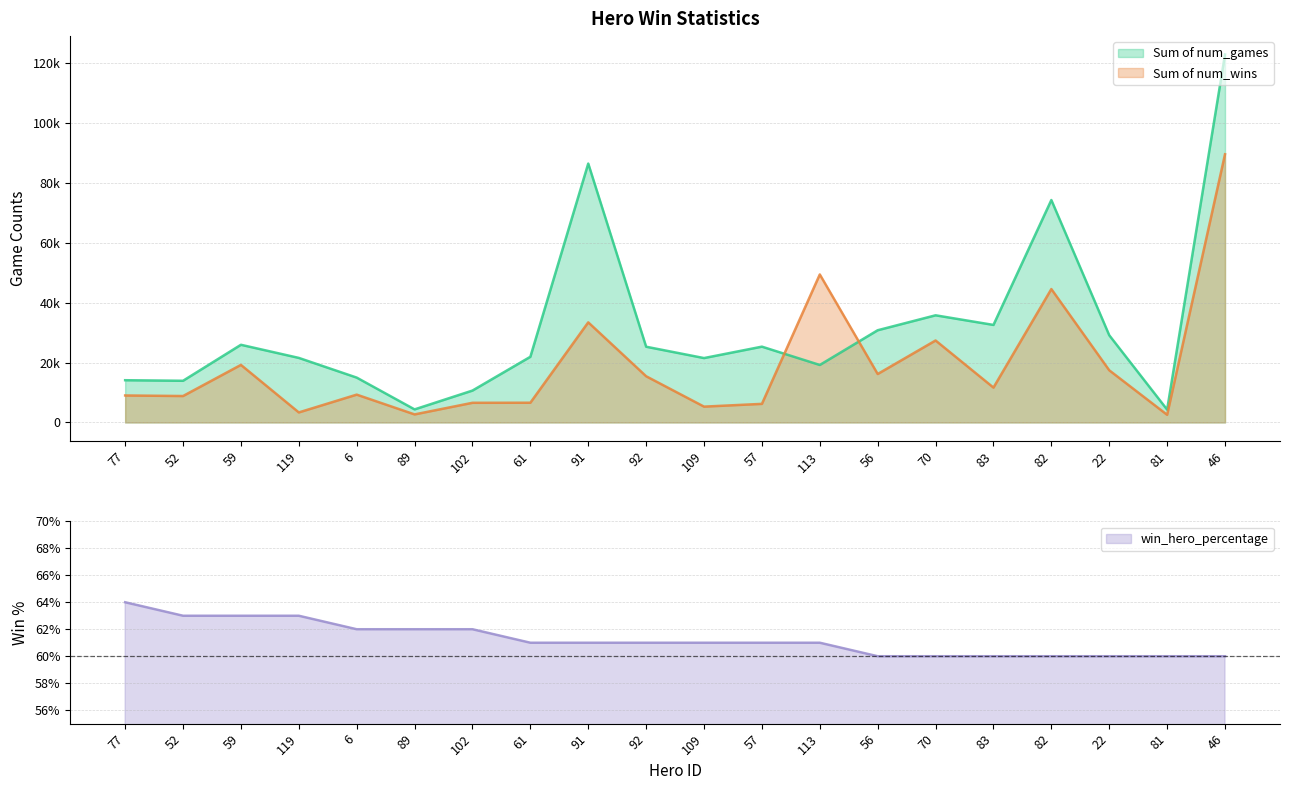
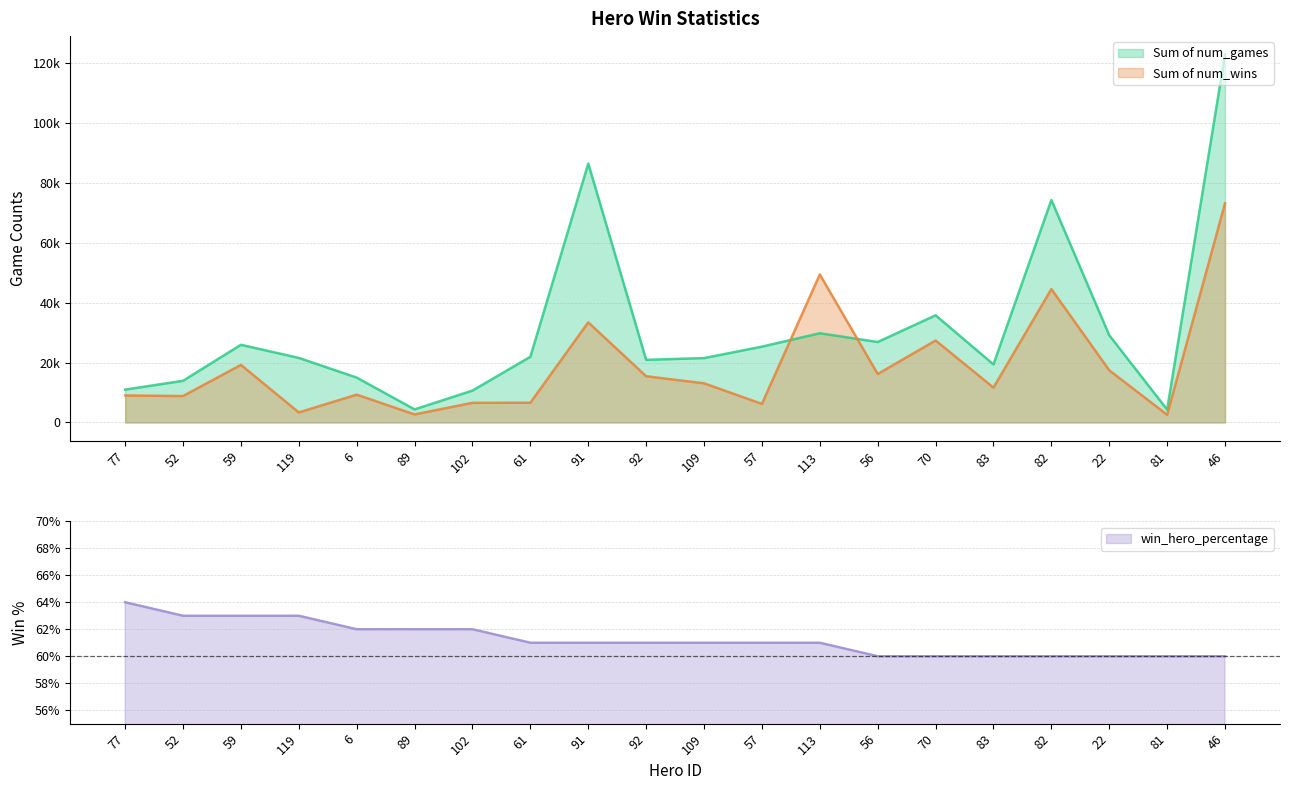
  {
    "Hero Win Statistics": {
      "Sum of num_games": {
-       "77": 14000,
+       "77": 11000,
        "52": 14000,
        "59": 26000,
        "119": 22000,
        "6": 15000,
        "89": 4000,
        "102": 11000,
        "61": 22000,
        "91": 86000,
-       "92": 25000,
+       "92": 21000,
        "109": 21000,
        "57": 25000,
-       "113": 19000,
-       "56": 31000,
+       "113": 30000,
+       "56": 27000,
        "70": 36000,
-       "83": 33000,
+       "83": 19000,
        "82": 74000,
        "22": 29000,
        "81": 4000
      },
      "Sum of num_wins": {
        "77": 9000,
        "52": 9000,
        "59": 19000,
        "119": 3000,
        "6": 9000,
        "89": 3000,
        "102": 7000,
        "61": 7000,
        "91": 33000,
        "92": 15000,
-       "109": 5000,
+       "109": 13000,
        "57": 6000,
        "113": 49000,
        "56": 16000,
        "70": 27000,
        "83": 12000,
        "82": 45000,
        "22": 17000,
        "81": 3000,
-       "46": 89000
+       "46": 73000
      }
    }
  }
